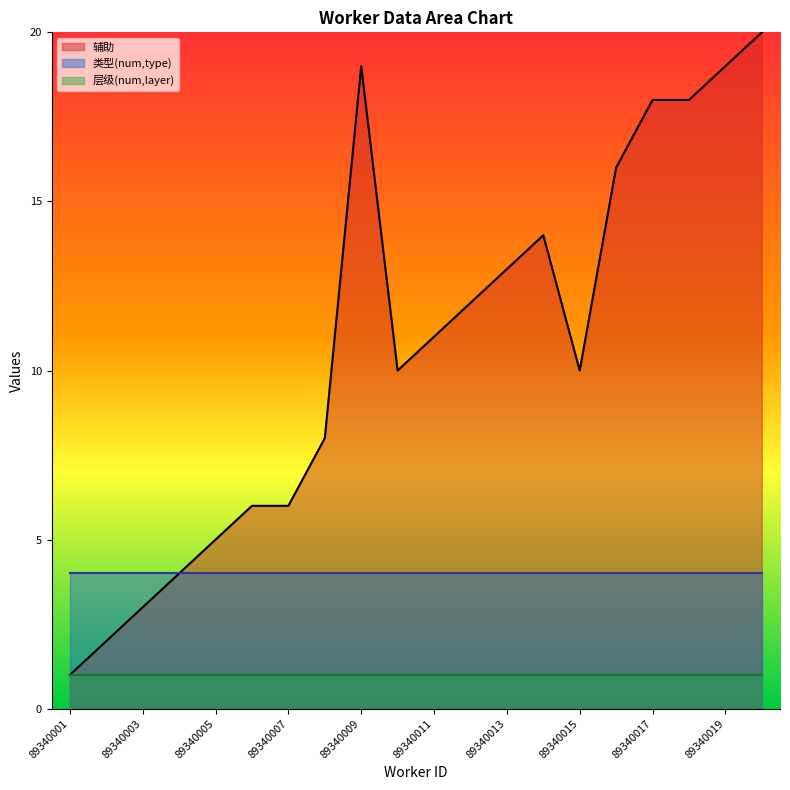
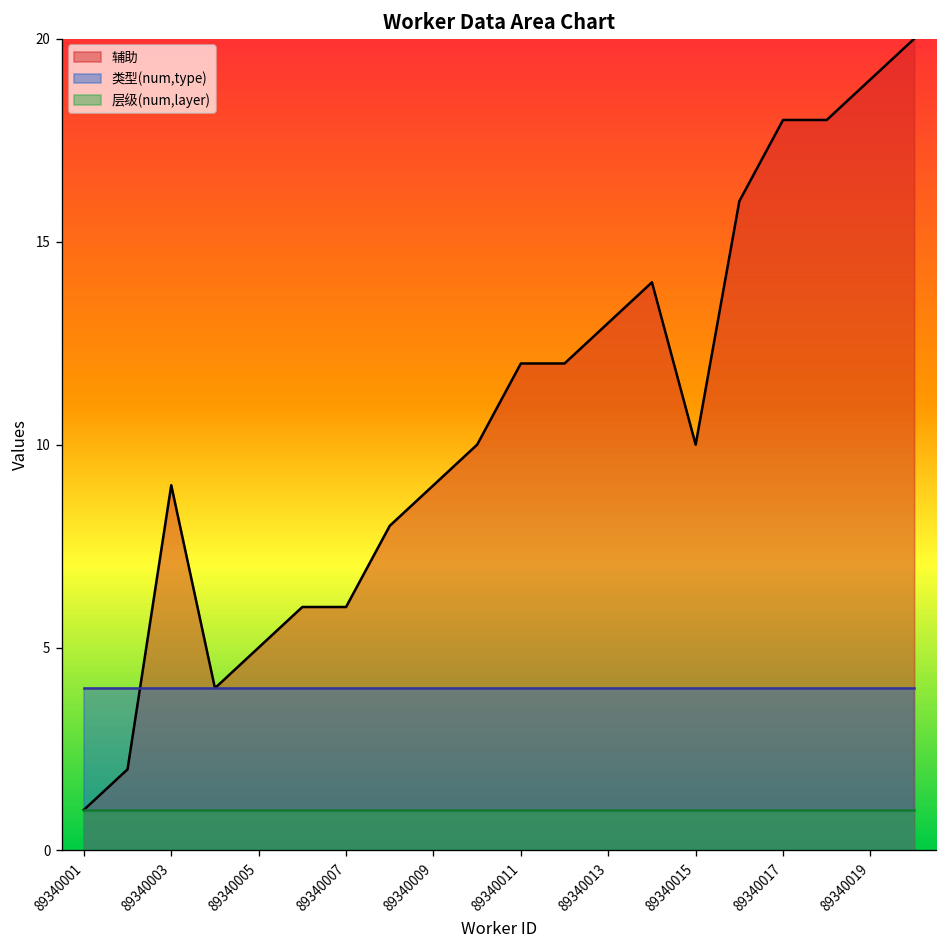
  {
    "辅助": {
-     "89340003": 3,
+     "89340003": 9,
      "89340005": 5,
      "89340007": 6,
-     "89340009": 19,
-     "89340011": 11,
+     "89340009": 9,
+     "89340011": 12,
      "89340013": 13,
      "89340015": 10,
      "89340017": 18,
      "89340019": 19
    },
    "类型(num,type)": {
      "89340001": 4,
      "89340003": 4,
      "89340005": 4,
      "89340007": 4,
      "89340009": 4,
      "89340011": 4,
      "89340013": 4,
      "89340015": 4,
      "89340017": 4,
      "89340019": 4
    },
    "层级(num,layer)": {
      "89340003": 1,
      "89340005": 1,
      "89340007": 1,
      "89340009": 1,
      "89340011": 1,
      "89340013": 1,
      "89340015": 1,
      "89340017": 1,
      "89340019": 1
    }
  }
